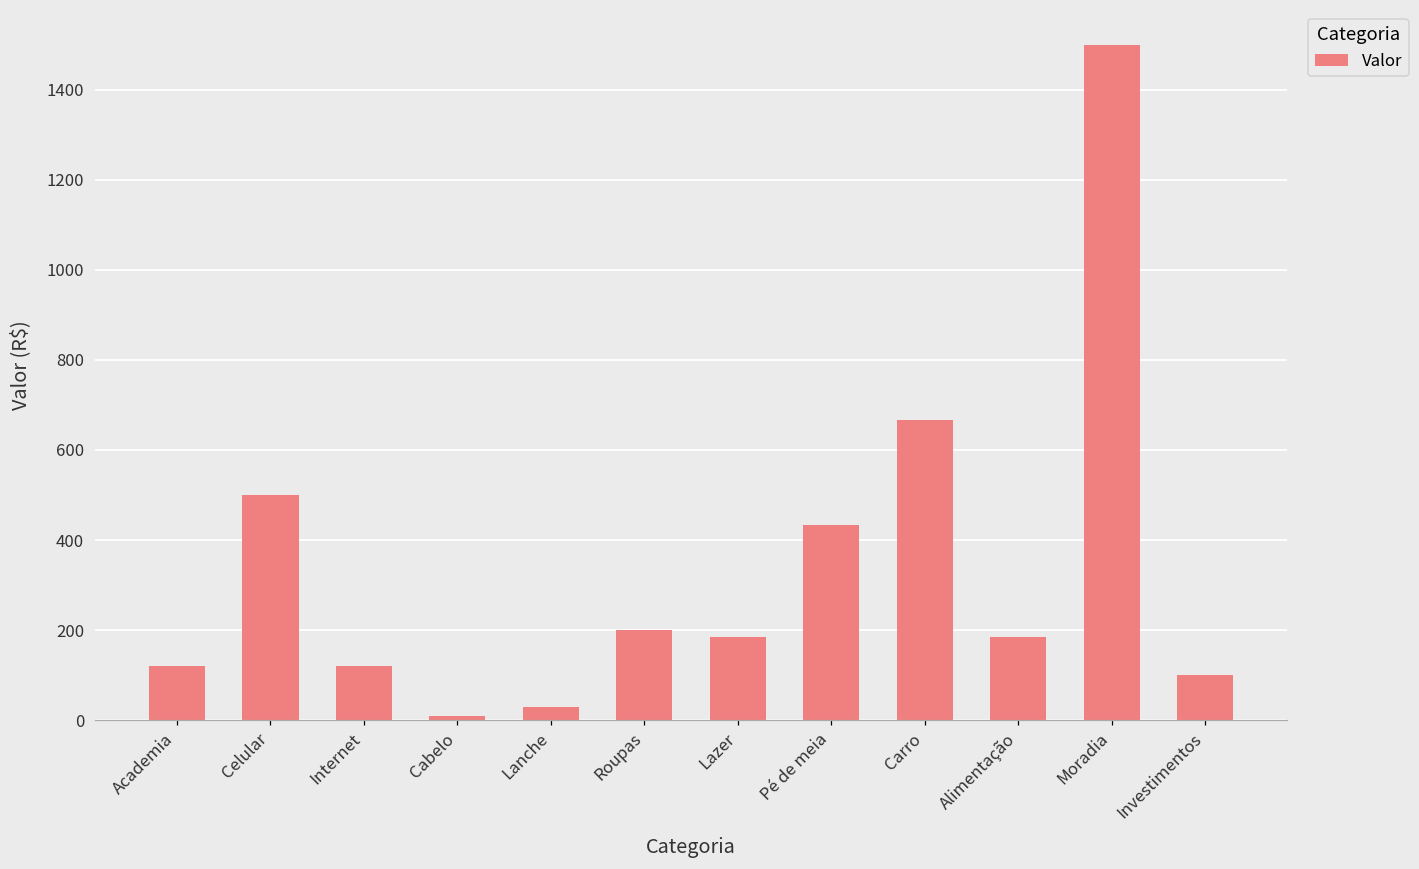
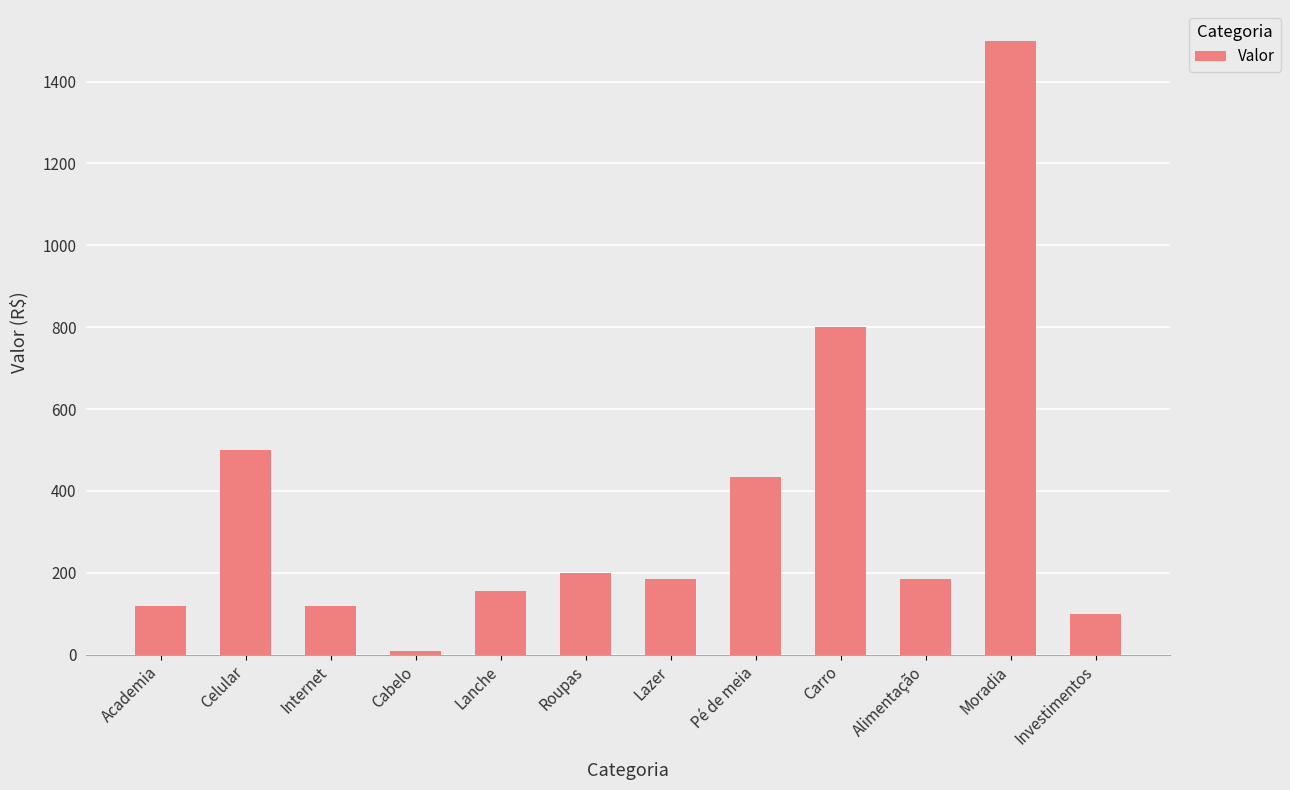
  {
    "Academia": 120,
    "Celular": 500,
    "Internet": 120,
    "Cabelo": 10,
-   "Lanche": 30,
+   "Lanche": 160,
    "Roupas": 200,
    "Lazer": 190,
    "Pé de meia": 430,
-   "Carro": 670,
+   "Carro": 800,
    "Alimentação": 180,
    "Moradia": 1500,
    "Investimentos": 100
  }
